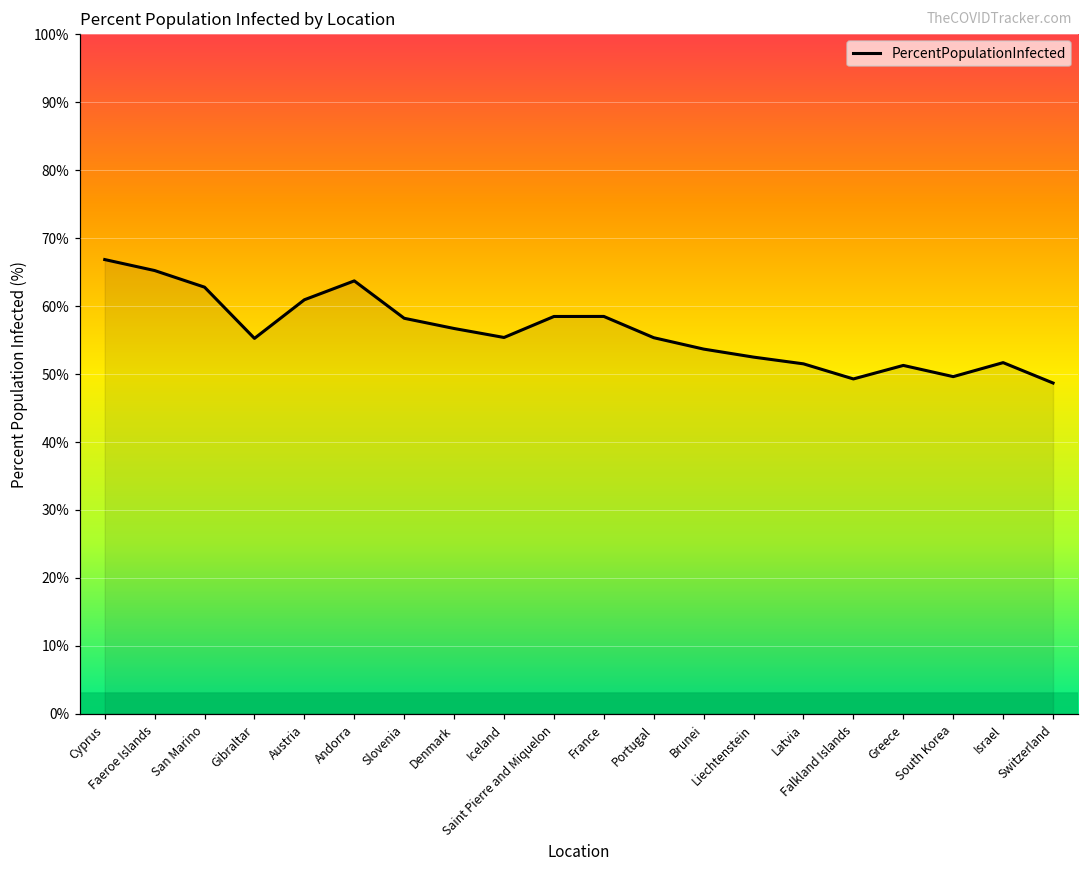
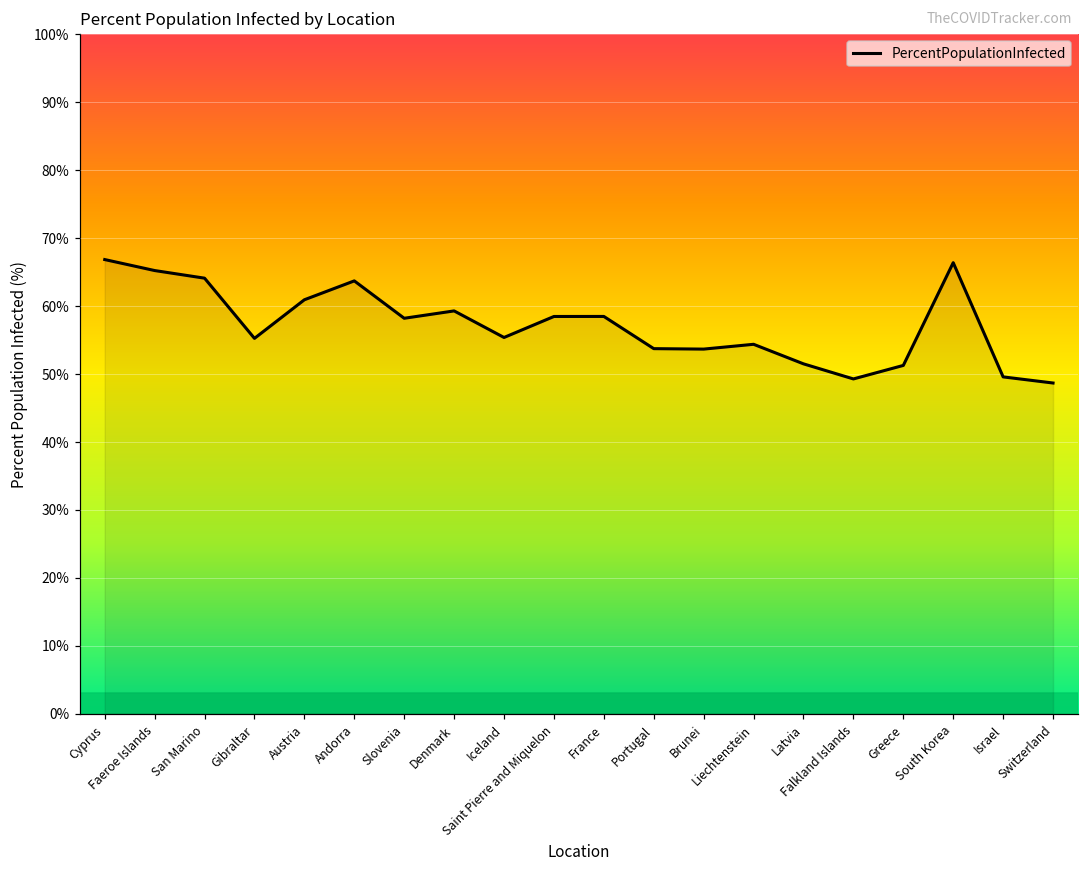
  {
    "Cyprus": "67%",
    "Faeroe Islands": "65%",
-   "San Marino": "63%",
+   "San Marino": "64%",
    "Gibraltar": "55%",
    "Austria": "61%",
    "Andorra": "64%",
    "Slovenia": "58%",
-   "Denmark": "57%",
+   "Denmark": "59%",
    "Iceland": "55%",
    "Saint Pierre and Miquelon": "58%",
    "France": "58%",
-   "Portugal": "55%",
+   "Portugal": "54%",
    "Brunei": "54%",
-   "Liechtenstein": "53%",
+   "Liechtenstein": "54%",
    "Latvia": "52%",
    "Falkland Islands": "49%",
    "Greece": "51%",
-   "South Korea": "50%",
-   "Israel": "52%",
+   "South Korea": "66%",
+   "Israel": "50%",
    "Switzerland": "49%"
  }
